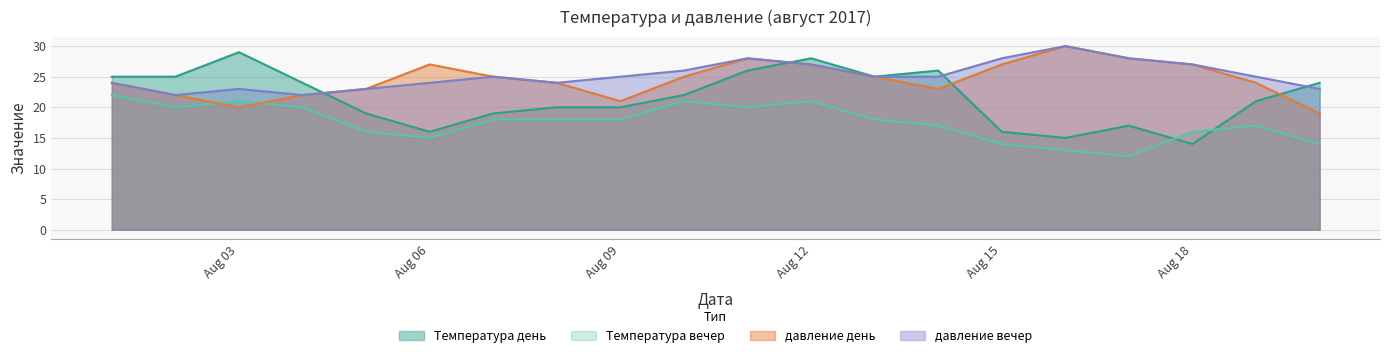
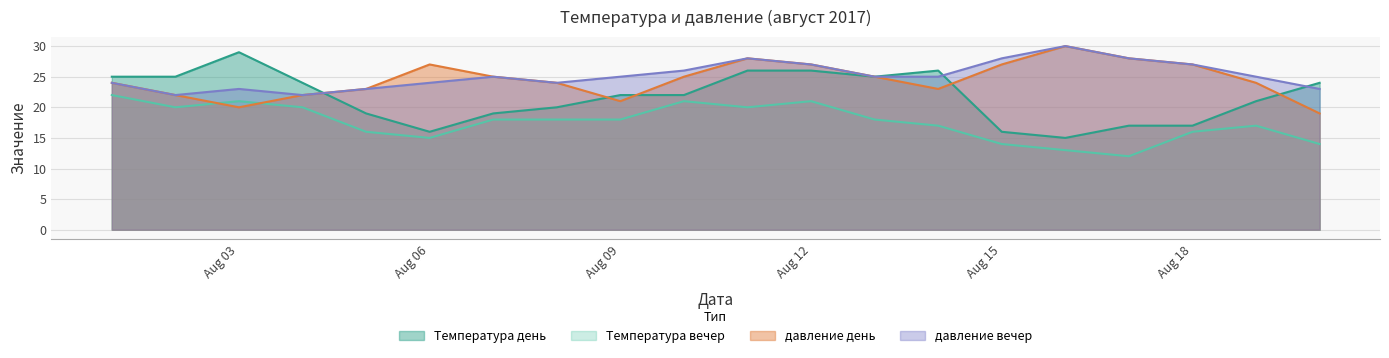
  {
    "Температура день": {
      "Aug 03": 29,
      "Aug 06": 16,
-     "Aug 09": 20,
-     "Aug 12": 28,
+     "Aug 09": 22,
+     "Aug 12": 26,
      "Aug 15": 16,
-     "Aug 18": 14
+     "Aug 18": 17
    },
    "давление день": {
      "Aug 03": 20,
      "Aug 06": 27,
      "Aug 09": 21,
      "Aug 15": 27
    }
  }
